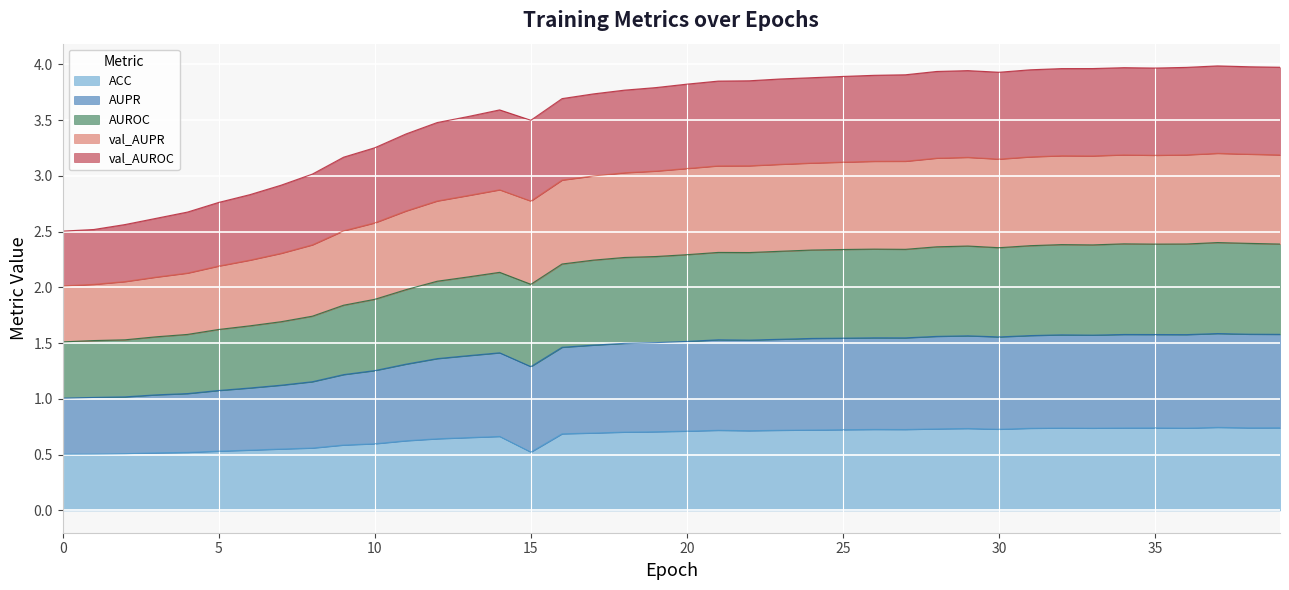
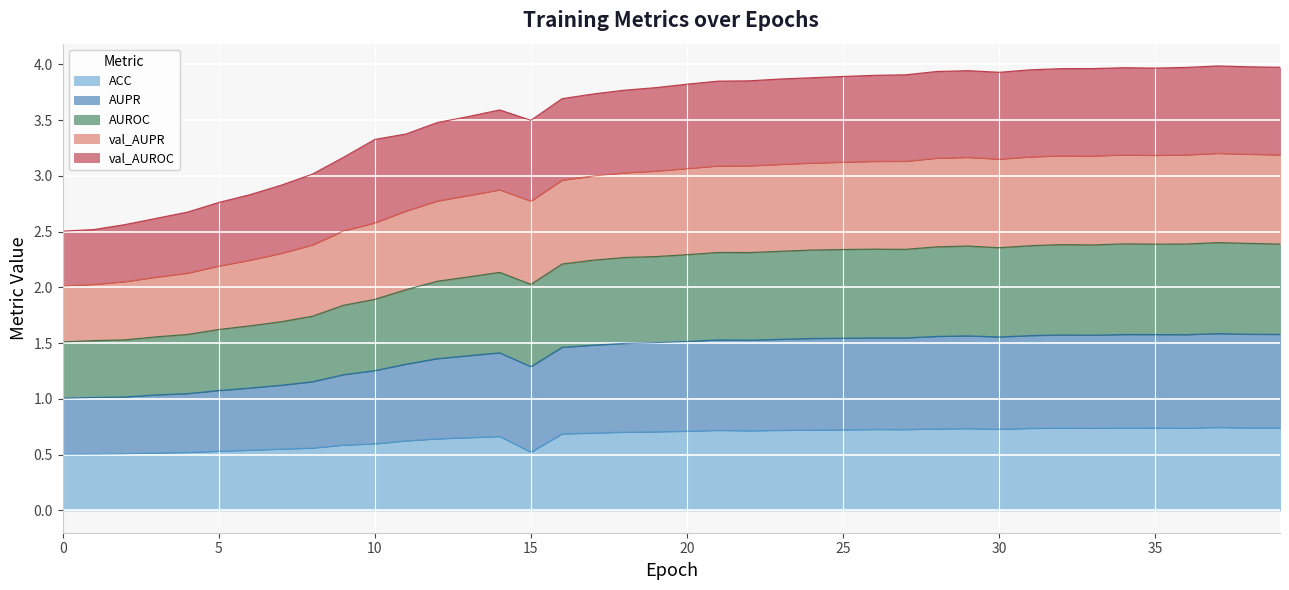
  {
    "ACC": {
      "0": 0.50,
      "5": 0.53,
      "10": 0.60,
      "15": 0.52,
      "20": 0.71,
      "25": 0.72,
      "30": 0.73,
      "35": 0.74
    },
    "AUPR": {
      "0": 0.50,
      "5": 0.54,
      "10": 0.66,
      "15": 0.77,
      "20": 0.80,
      "25": 0.82,
      "30": 0.83,
      "35": 0.84
    },
    "AUROC": {
      "0": 0.50,
      "5": 0.55,
      "10": 0.64,
      "15": 0.74,
      "20": 0.78,
      "25": 0.80,
      "30": 0.80,
      "35": 0.81
    },
    "val_AUPR": {
      "0": 0.50,
      "5": 0.57,
      "10": 0.69,
      "15": 0.75,
      "20": 0.77,
      "25": 0.78,
      "30": 0.79,
      "35": 0.80
    },
    "val_AUROC": {
      "0": 0.49,
      "5": 0.57,
-     "10": 0.67,
+     "10": 0.75,
      "15": 0.72,
      "20": 0.76,
      "25": 0.77,
      "30": 0.78,
      "35": 0.78
    }
  }
